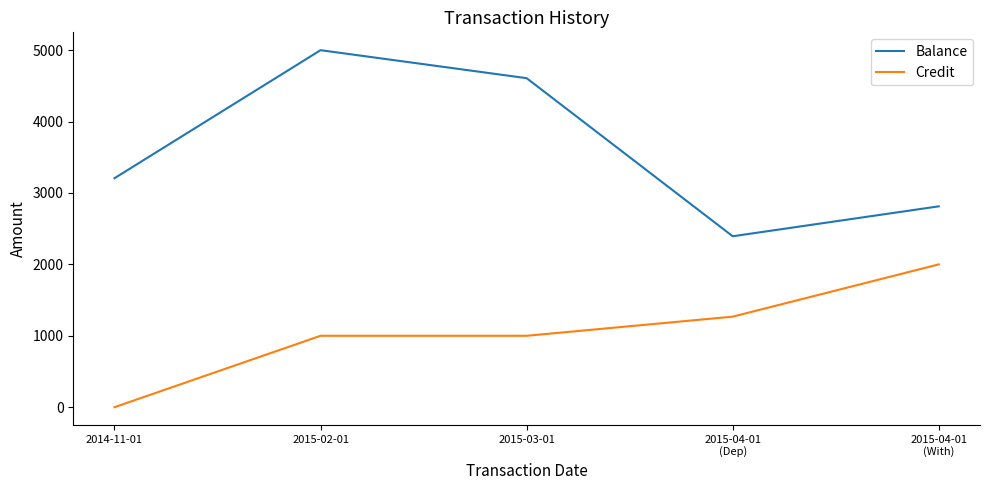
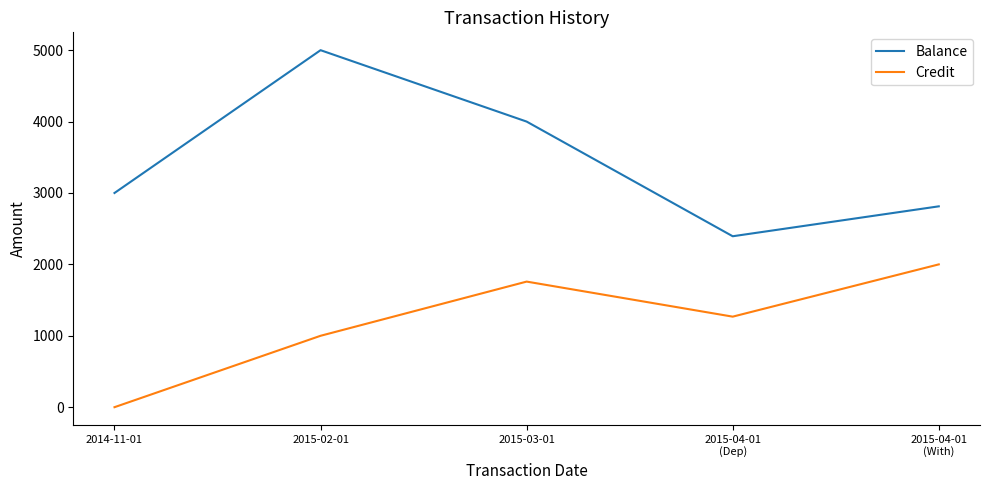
  {
    "Balance": {
-     "2014-11-01": 3200,
+     "2014-11-01": 3000,
      "2015-02-01": 5000,
-     "2015-03-01": 4600,
+     "2015-03-01": 4000,
      "2015-04-01 (Dep)": 2400,
      "2015-04-01 (With)": 2800
    },
    "Credit": {
      "2014-11-01": 0,
      "2015-02-01": 1000,
-     "2015-03-01": 1000,
+     "2015-03-01": 1800,
      "2015-04-01 (Dep)": 1300,
      "2015-04-01 (With)": 2000
    }
  }
